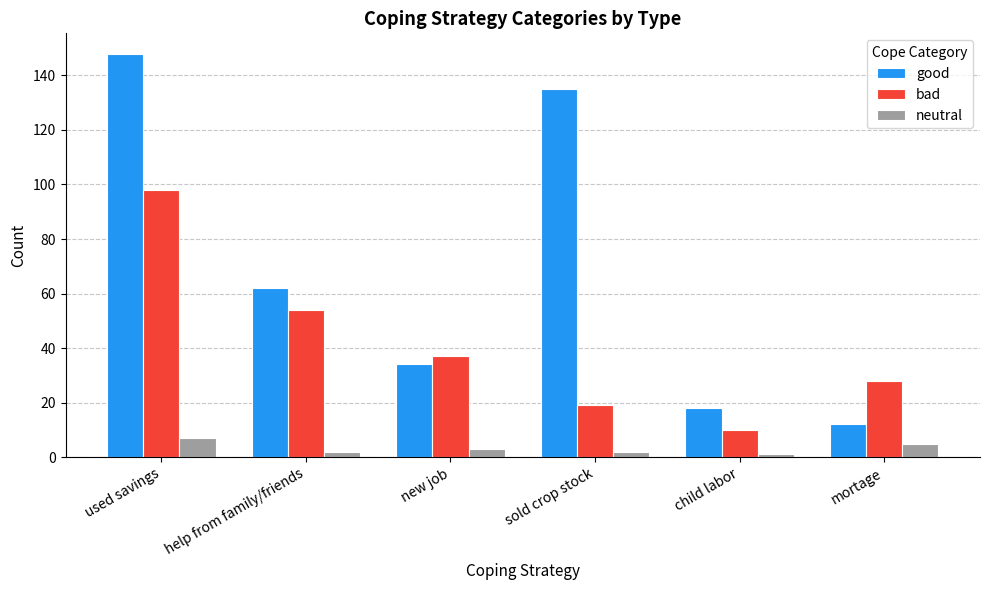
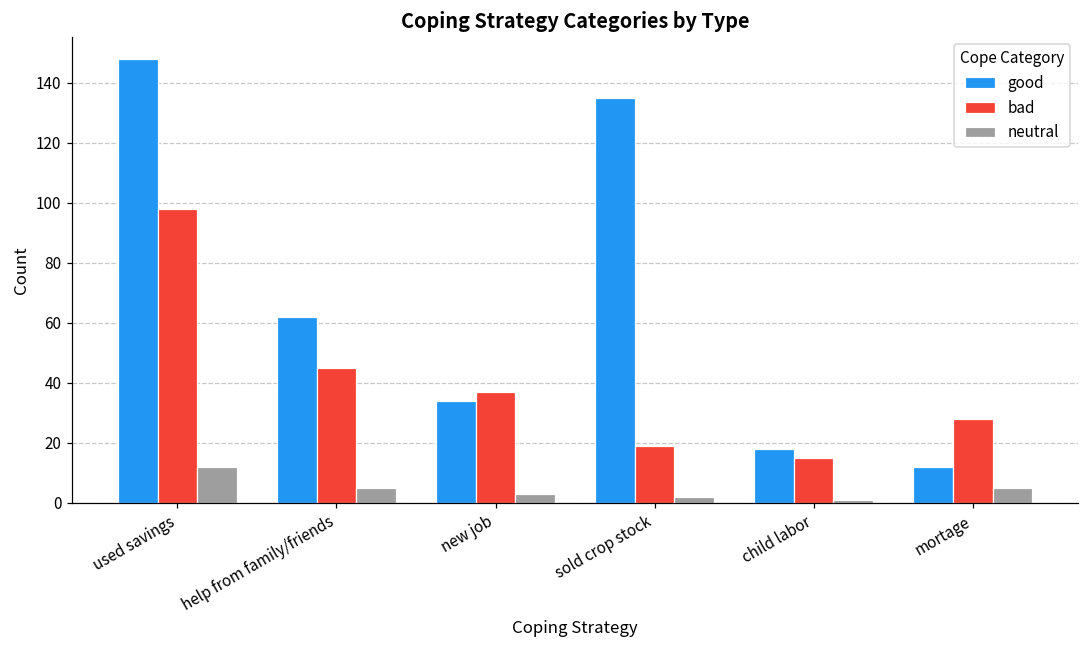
  {
    "good": {
      "used savings": 148,
      "help from family/friends": 62,
      "new job": 34,
      "sold crop stock": 135,
      "child labor": 18,
      "mortage": 12
    },
    "bad": {
      "used savings": 98,
-     "help from family/friends": 54,
+     "help from family/friends": 45,
      "new job": 37,
      "sold crop stock": 19,
-     "child labor": 10,
+     "child labor": 15,
      "mortage": 28
    },
    "neutral": {
-     "used savings": 7,
-     "help from family/friends": 2,
+     "used savings": 12,
+     "help from family/friends": 5,
      "new job": 3,
      "sold crop stock": 2,
      "child labor": 1,
      "mortage": 5
    }
  }
